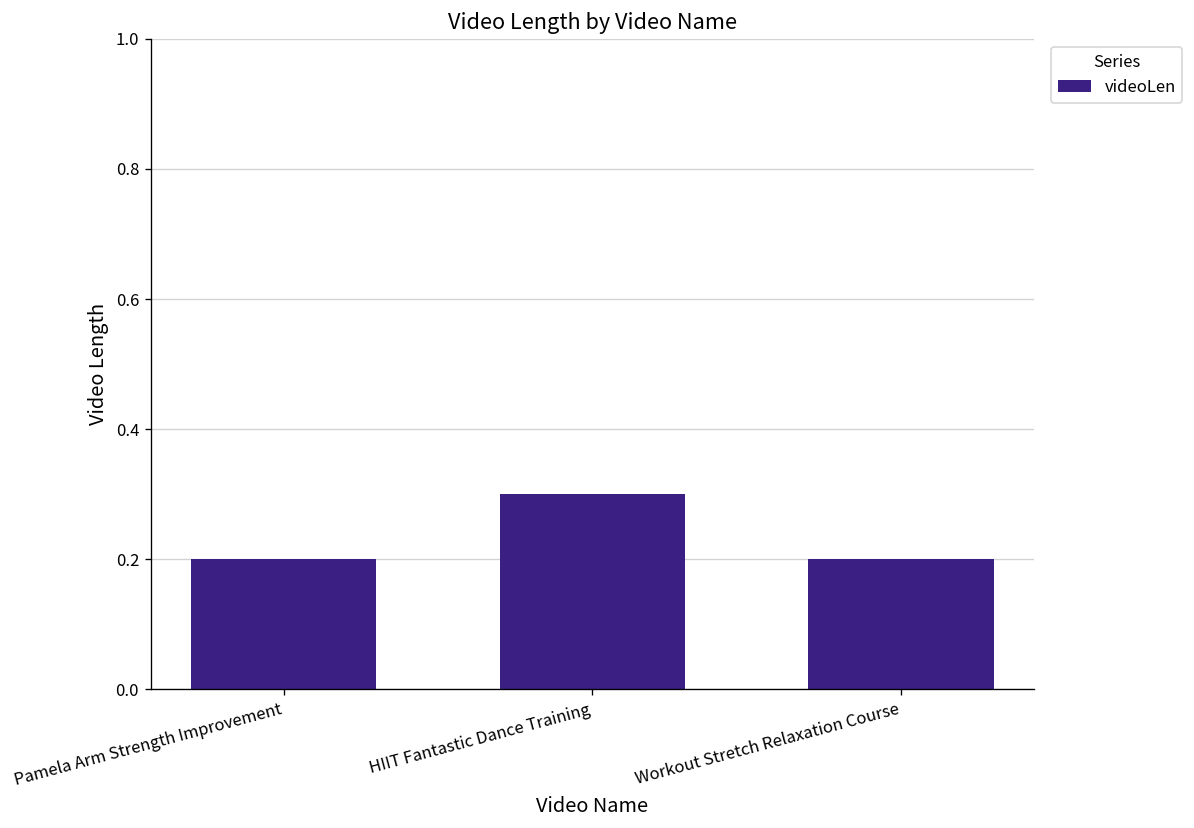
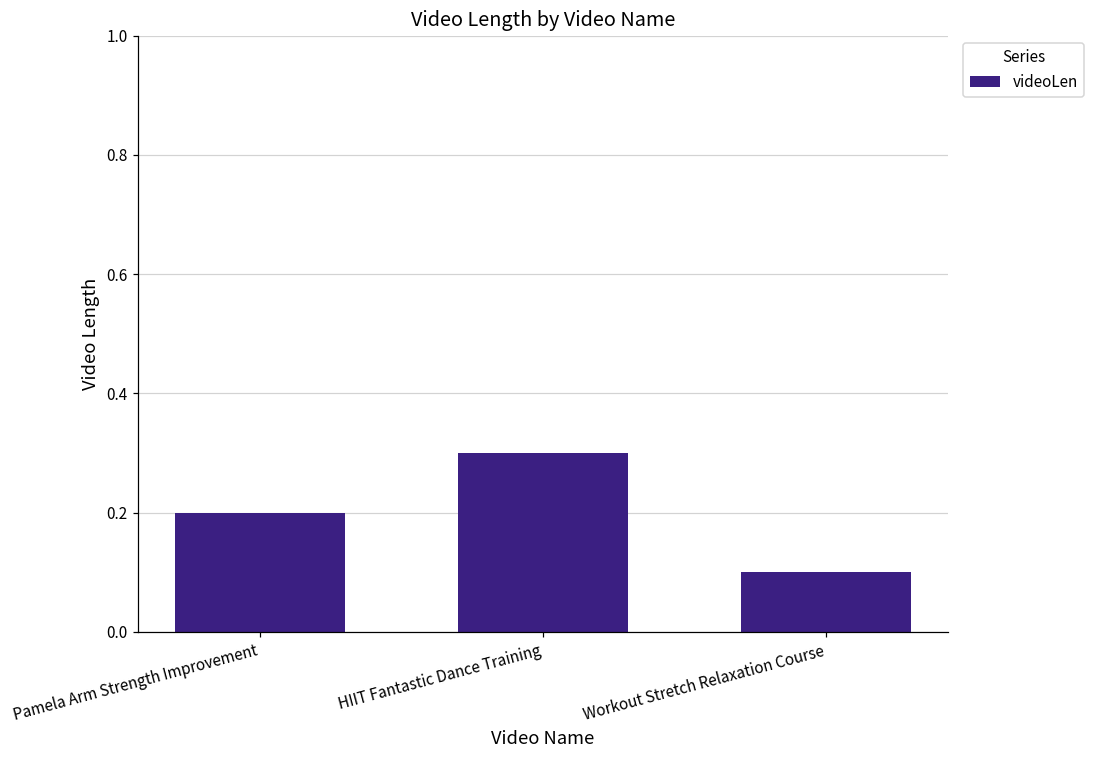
  {
    "Pamela Arm Strength Improvement": 0.2,
    "HIIT Fantastic Dance Training": 0.3,
-   "Workout Stretch Relaxation Course": 0.2
+   "Workout Stretch Relaxation Course": 0.1
  }
